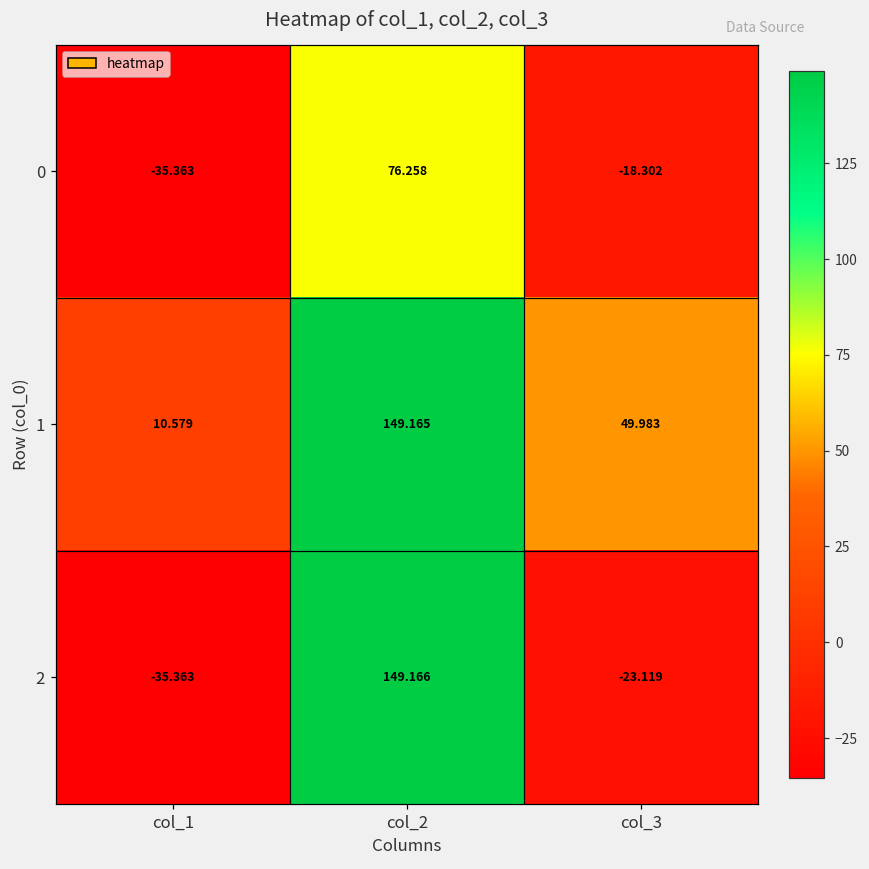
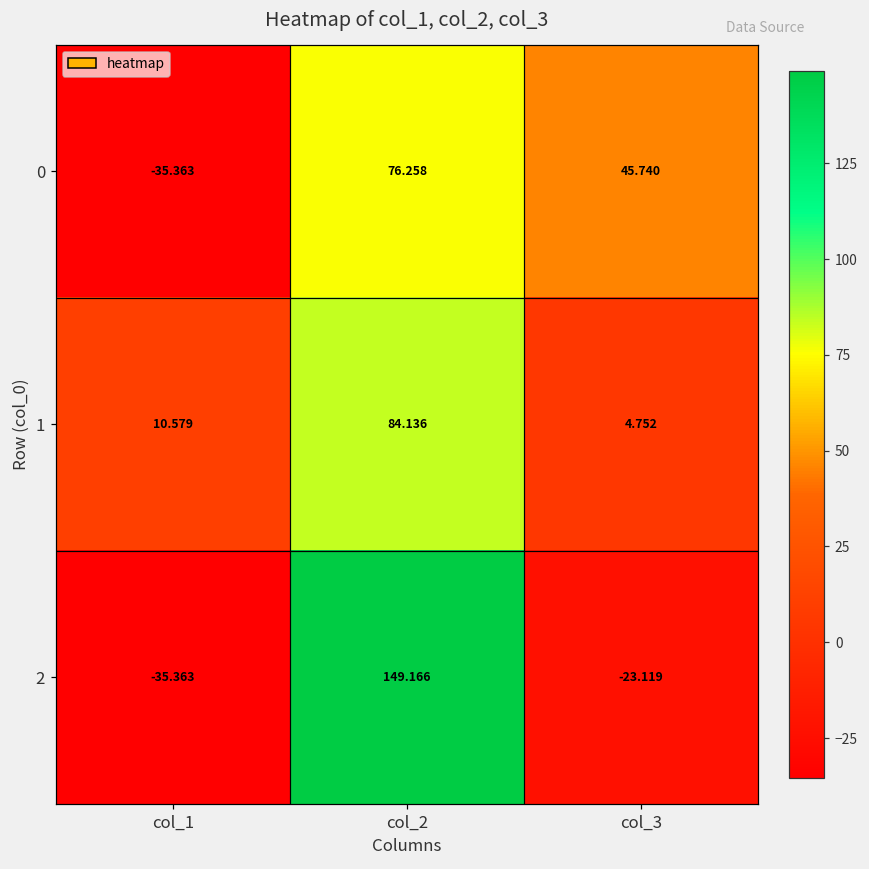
  {
    "0": {
      "col_1": -35.363,
      "col_2": 76.258,
-     "col_3": -18.302
+     "col_3": 45.740
    },
    "1": {
      "col_1": 10.579,
-     "col_2": 149.165,
-     "col_3": 49.983
+     "col_2": 84.136,
+     "col_3": 4.752
    },
    "2": {
      "col_1": -35.363,
      "col_2": 149.166,
      "col_3": -23.119
    }
  }
